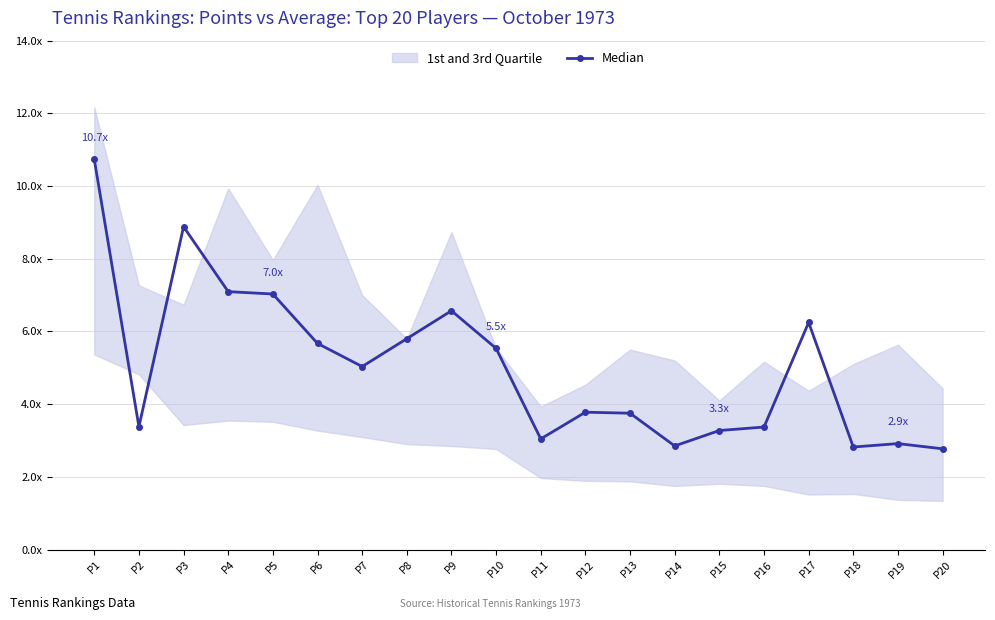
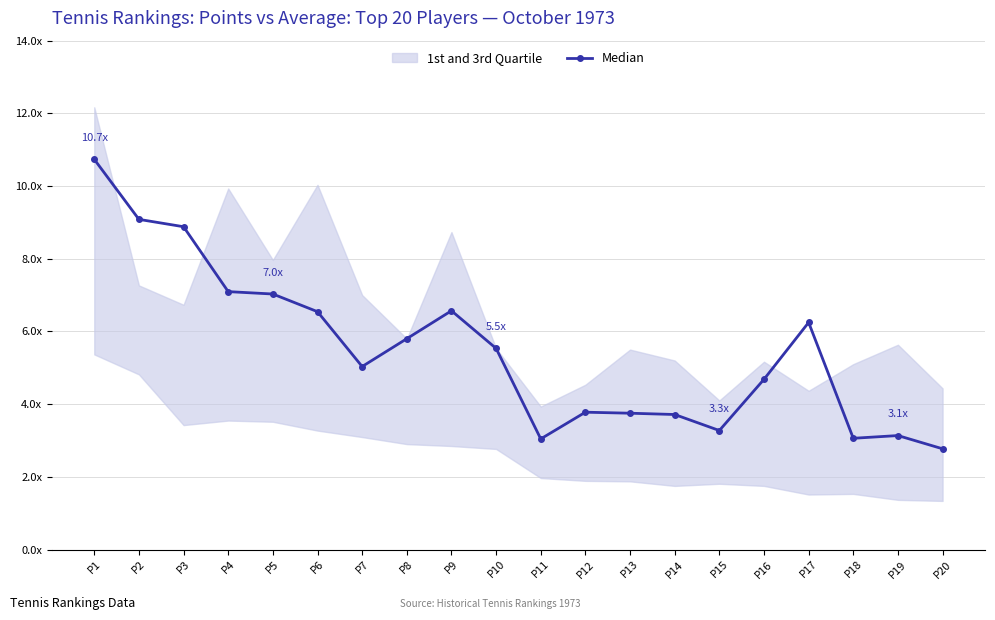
  {
    "Median": {
      "P1": "10.7x",
-     "P2": "3.4x",
+     "P2": "9.1x",
      "P5": "7.0x",
-     "P6": "5.7x",
-     "P14": "2.8x",
+     "P6": "6.5x",
+     "P14": "3.7x",
      "P15": "3.3x",
-     "P16": "3.4x",
-     "P18": "2.8x",
-     "P19": "2.9x"
+     "P16": "4.7x",
+     "P18": "3.1x",
+     "P19": "3.1x"
    }
  }
